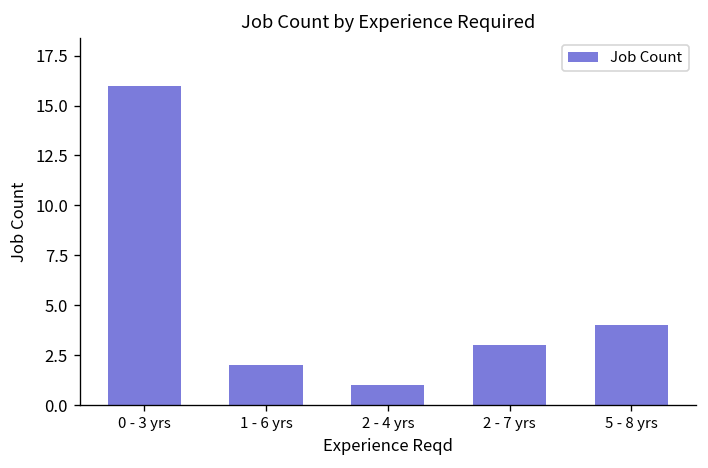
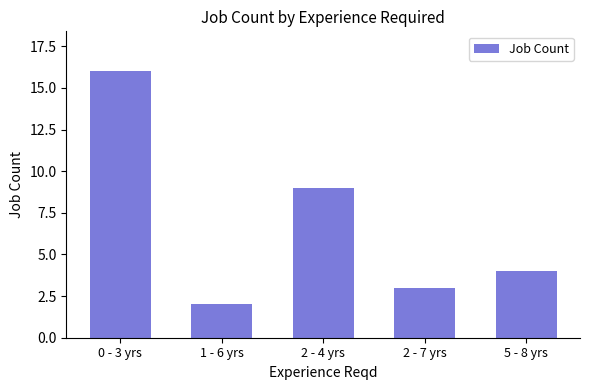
  {
    "0 - 3 yrs": 16,
    "1 - 6 yrs": 2,
-   "2 - 4 yrs": 1,
+   "2 - 4 yrs": 9,
    "2 - 7 yrs": 3,
    "5 - 8 yrs": 4
  }
